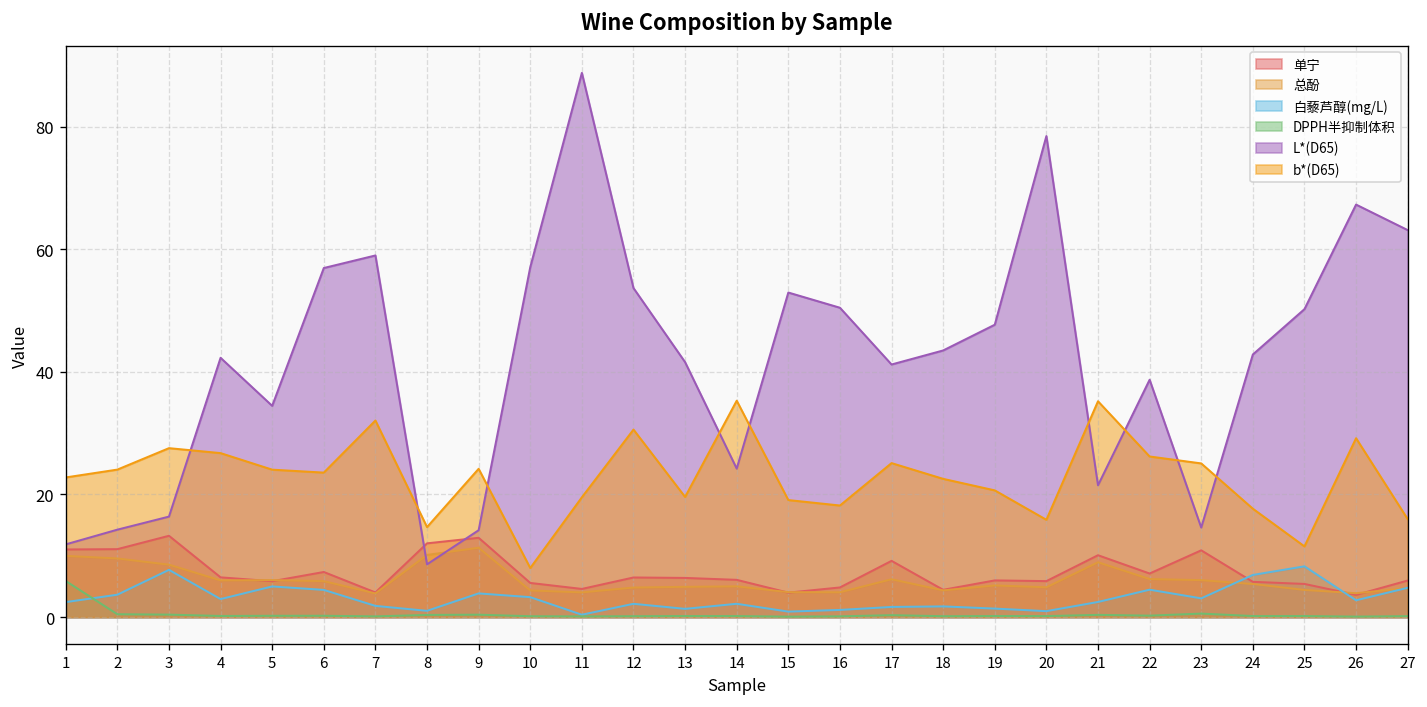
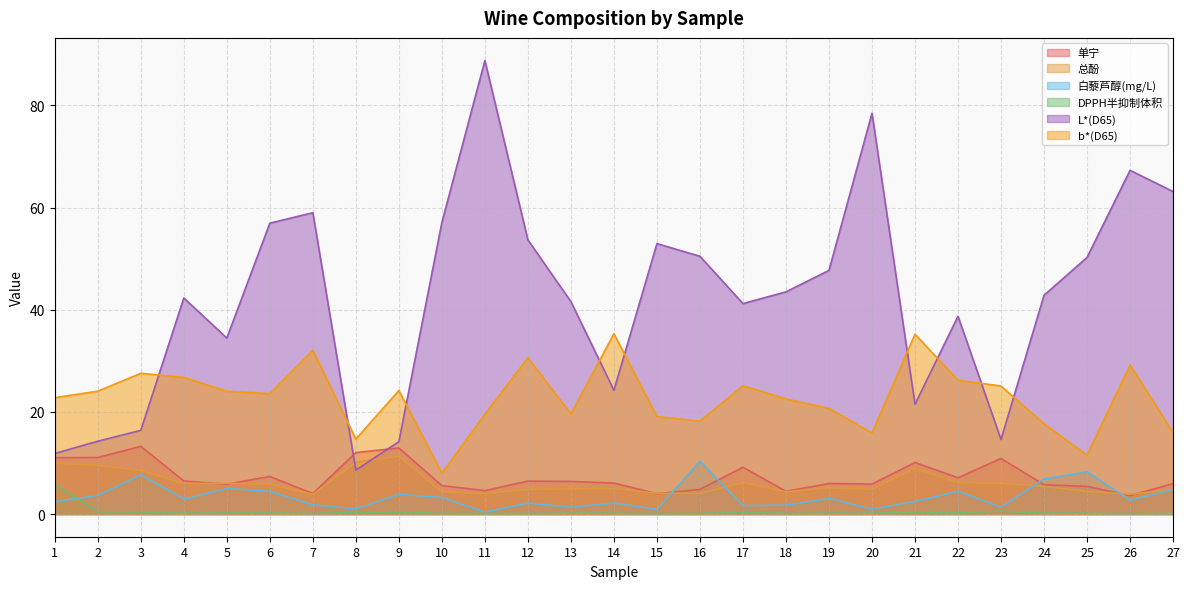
  {
    "白藜芦醇(mg/L)": {
      "1": 2,
      "2": 4,
      "3": 8,
      "4": 3,
      "5": 5,
      "6": 4,
      "7": 2,
      "8": 1,
      "9": 4,
      "10": 3,
      "12": 2,
      "13": 1,
      "14": 2,
      "15": 1,
-     "16": 1,
+     "16": 10,
      "17": 2,
      "18": 2,
-     "19": 1,
+     "19": 3,
      "20": 1,
      "21": 2,
      "22": 4,
-     "23": 3,
+     "23": 1,
      "24": 7,
      "25": 8,
      "26": 3
    },
    "DPPH半抑制体积": {
      "1": 6,
      "2": 0,
      "3": 0,
      "4": 0,
      "5": 0,
      "6": 0,
      "7": 0,
      "8": 0,
      "9": 0,
      "10": 0,
      "12": 0,
      "13": 0,
      "14": 0,
      "15": 0,
      "16": 0,
      "17": 0,
      "18": 0,
      "19": 0,
      "20": 0,
      "21": 0,
      "22": 0,
      "23": 1,
      "24": 0,
      "25": 0,
      "26": 0,
      "27": 0
    },
    "L*(D65)": {
      "1": 12,
      "2": 14,
      "3": 16,
      "4": 42,
      "5": 34,
      "6": 57,
      "7": 59,
      "8": 9,
      "9": 14,
      "10": 57,
      "11": 89,
      "12": 54,
      "13": 42,
      "14": 24,
      "15": 53,
      "16": 50,
      "17": 41,
      "18": 44,
      "19": 48,
      "20": 78,
      "21": 22,
      "22": 39,
      "23": 15,
      "24": 43,
      "25": 50,
      "26": 67,
      "27": 63
    }
  }
